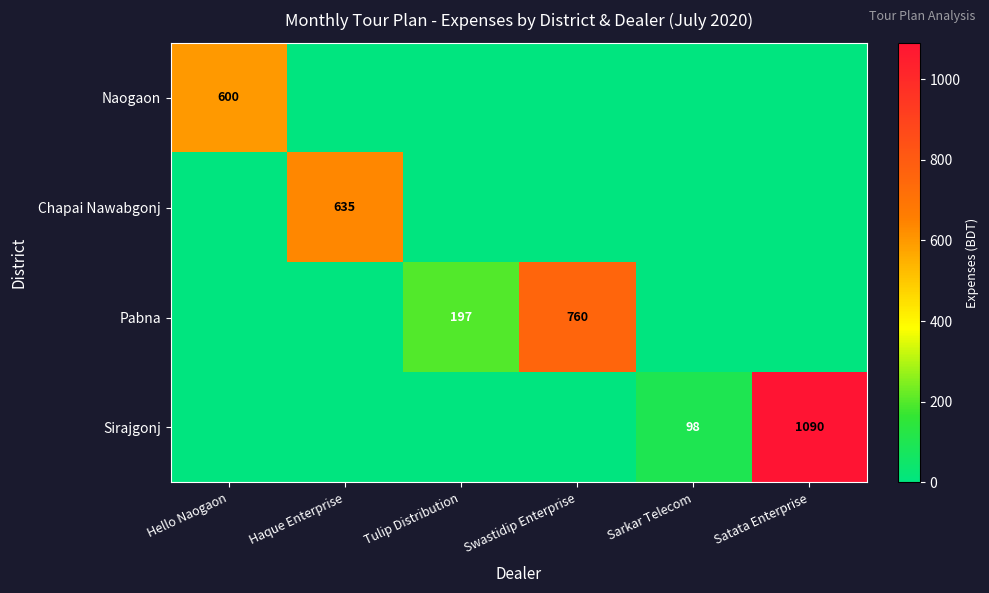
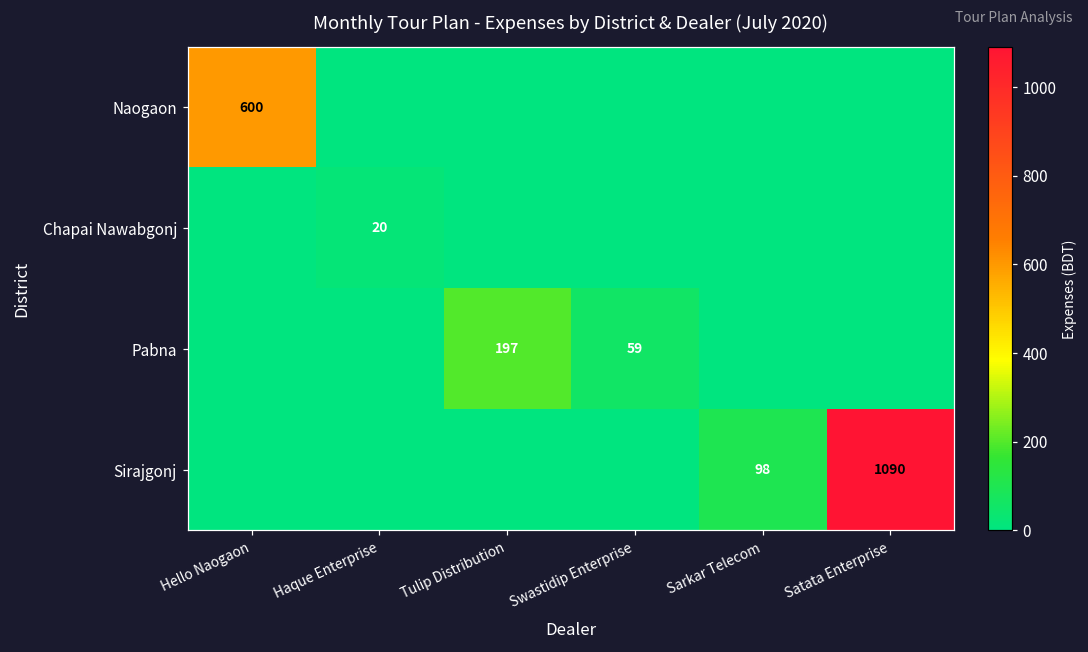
  {
    "Naogaon": {
      "Hello Naogaon": 600
    },
    "Chapai Nawabgonj": {
-     "Haque Enterprise": 635
+     "Haque Enterprise": 20
    },
    "Pabna": {
      "Tulip Distribution": 197,
-     "Swastidip Enterprise": 760
+     "Swastidip Enterprise": 59
    },
    "Sirajgonj": {
      "Sarkar Telecom": 98,
      "Satata Enterprise": 1090
    }
  }
